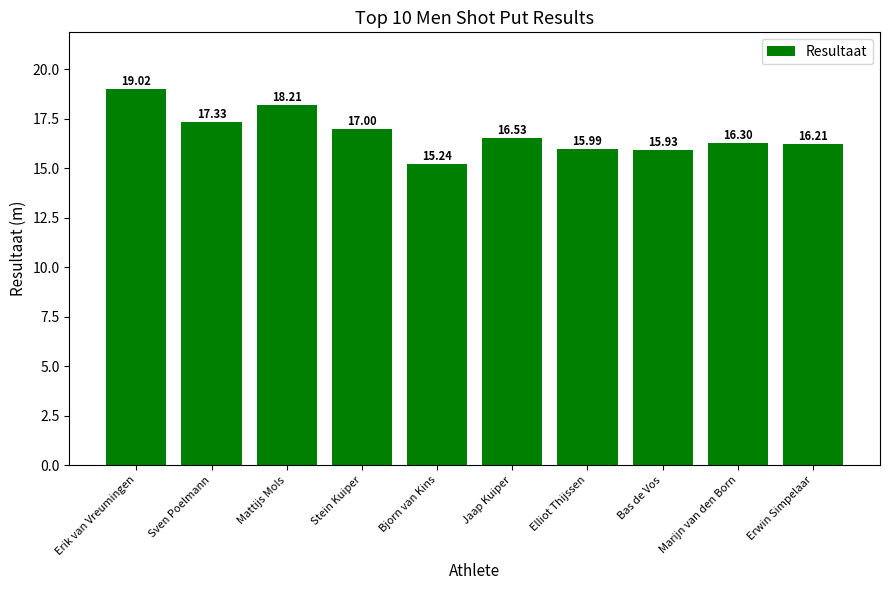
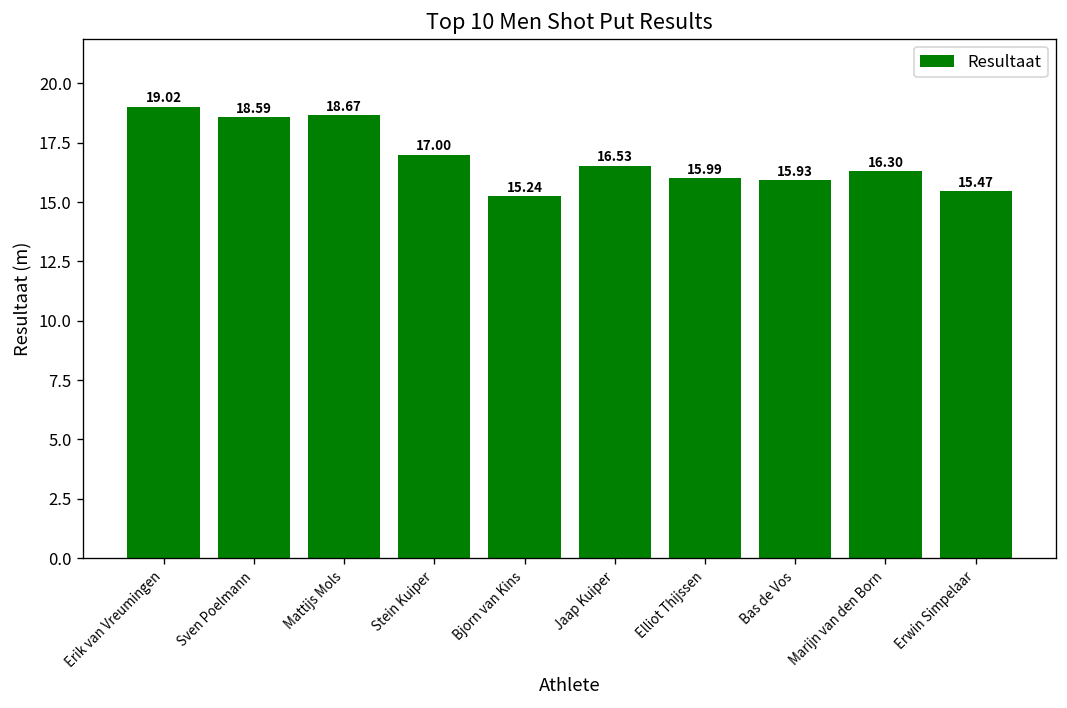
  {
    "Erik van Vreumingen": 19.02,
-   "Sven Poelmann": 17.33,
-   "Mattijs Mols": 18.21,
+   "Sven Poelmann": 18.59,
+   "Mattijs Mols": 18.67,
    "Stein Kuiper": 17.00,
    "Bjorn van Kins": 15.24,
    "Jaap Kuiper": 16.53,
    "Elliot Thijssen": 15.99,
    "Bas de Vos": 15.93,
    "Marijn van den Born": 16.30,
-   "Erwin Simpelaar": 16.21
+   "Erwin Simpelaar": 15.47
  }
